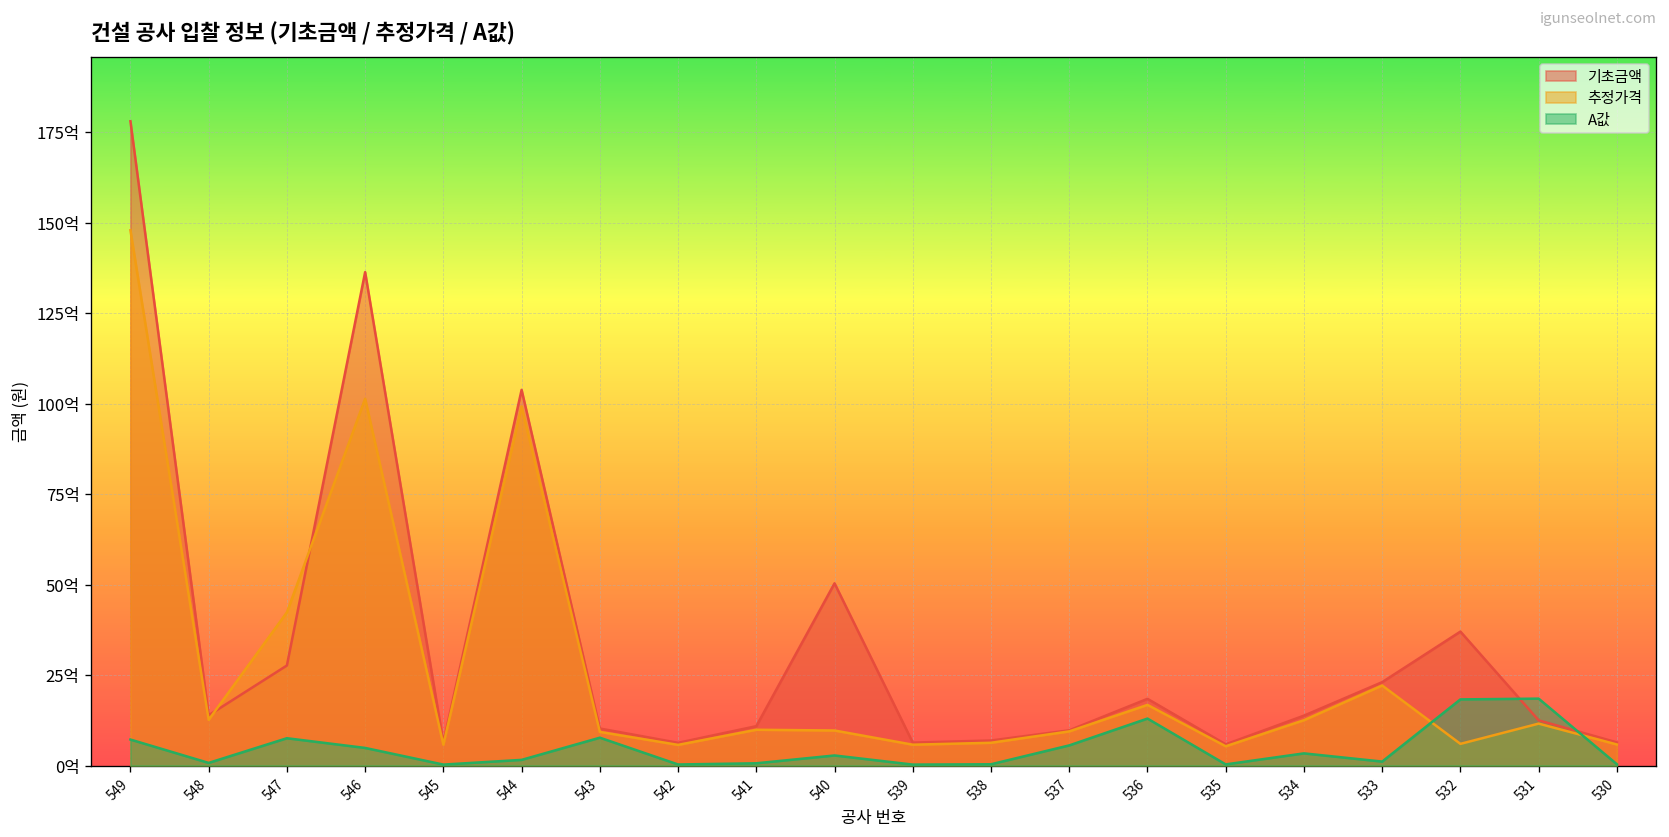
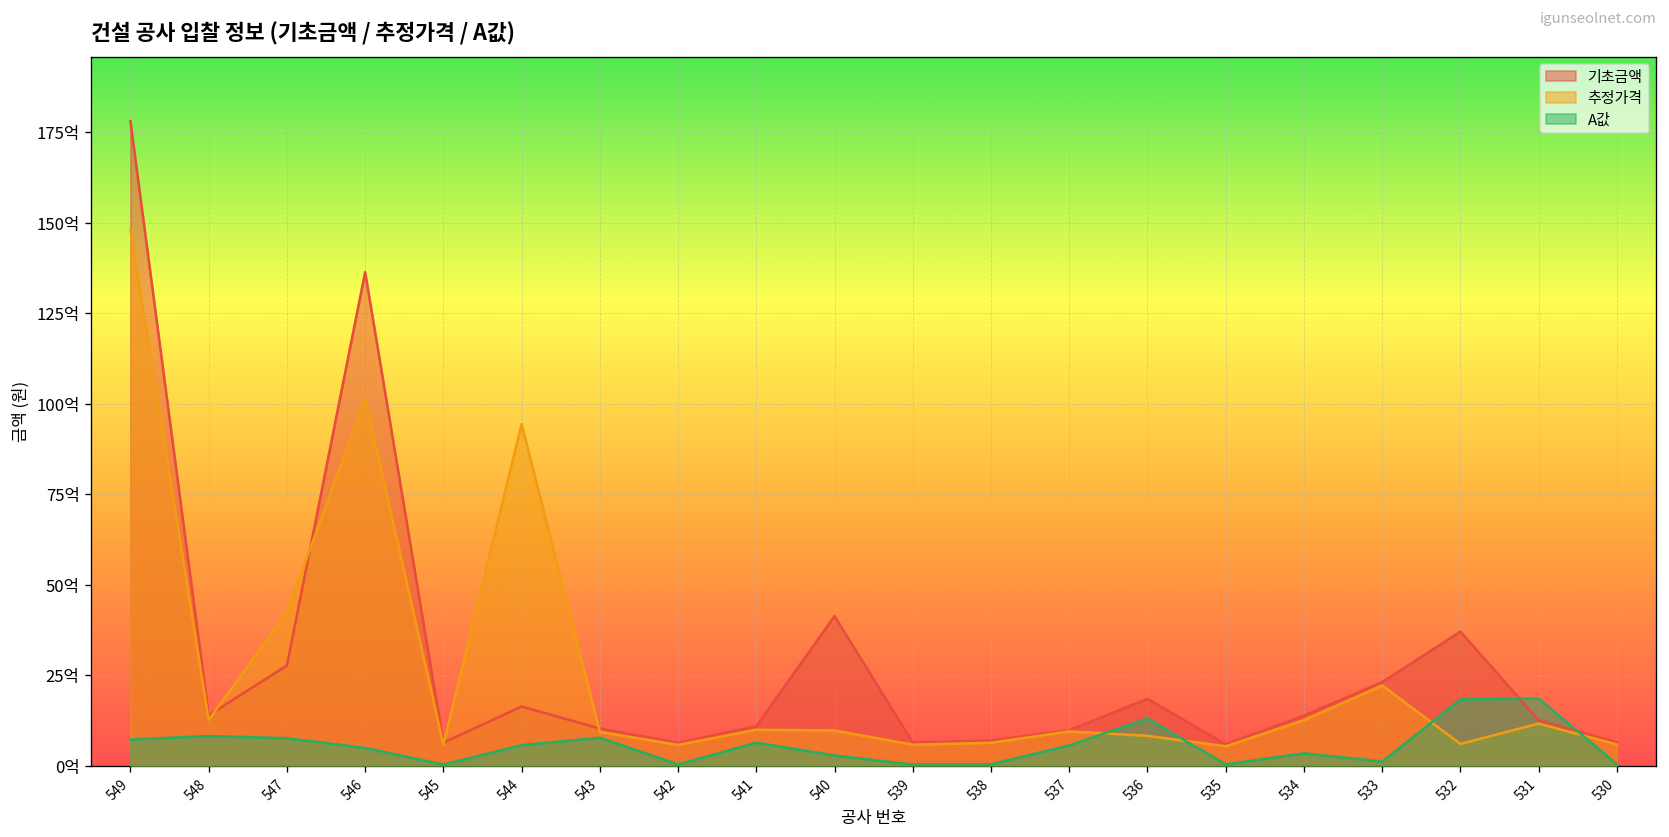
  {
    "기초금액": {
      "549": "178억",
      "548": "14억",
      "547": "28억",
      "546": "136억",
-     "544": "104억",
+     "544": "16억",
      "543": "10억",
      "541": "11억",
-     "540": "50억",
+     "540": "41억",
      "536": "18억",
      "534": "14억",
      "533": "23억",
      "532": "37억",
      "531": "12억"
    },
    "추정가격": {
      "549": "148억",
      "548": "13억",
      "547": "42억",
      "546": "101억",
-     "544": "99억",
+     "544": "94억",
      "543": "9억",
      "541": "10억",
      "540": "10억",
-     "536": "17억",
+     "536": "8억",
      "534": "13억",
      "533": "22억",
      "532": "6억",
      "531": "12억"
    },
    "A값": {
      "549": "7억",
-     "548": "1억",
+     "548": "8억",
      "547": "8억",
      "546": "5억",
      "545": "0억",
-     "544": "2억",
+     "544": "6억",
      "543": "8억",
      "542": "0억",
-     "541": "1억",
+     "541": "6억",
      "540": "3억",
      "539": "0억",
      "538": "0억",
      "537": "6억",
      "536": "13억",
      "535": "0억",
      "534": "3억",
      "533": "1억",
      "532": "18억",
      "531": "18억",
      "530": "0억"
    }
  }
